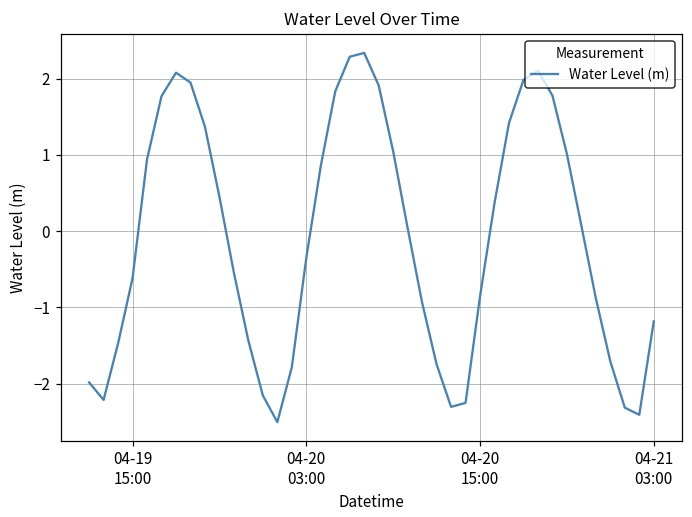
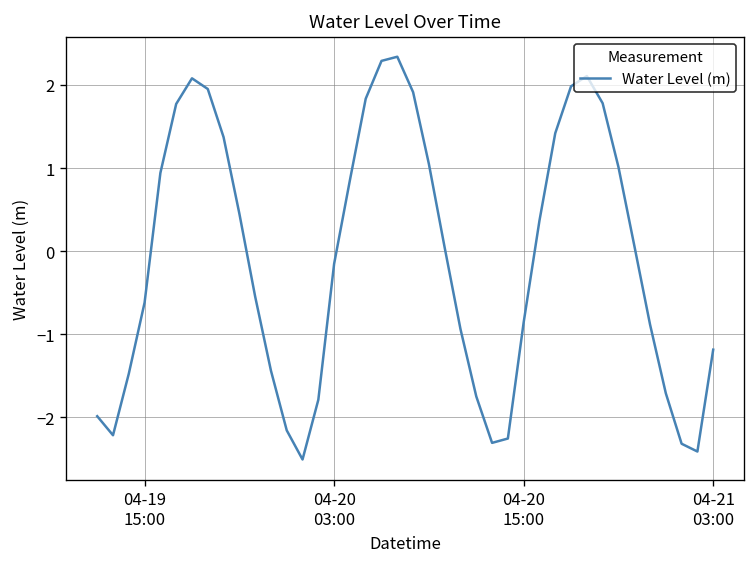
  {
    "04-19 15:00": -0.6,
-   "04-20 03:00": -0.4,
+   "04-20 03:00": -0.2,
    "04-20 15:00": -0.9,
    "04-21 03:00": -1.2
  }
